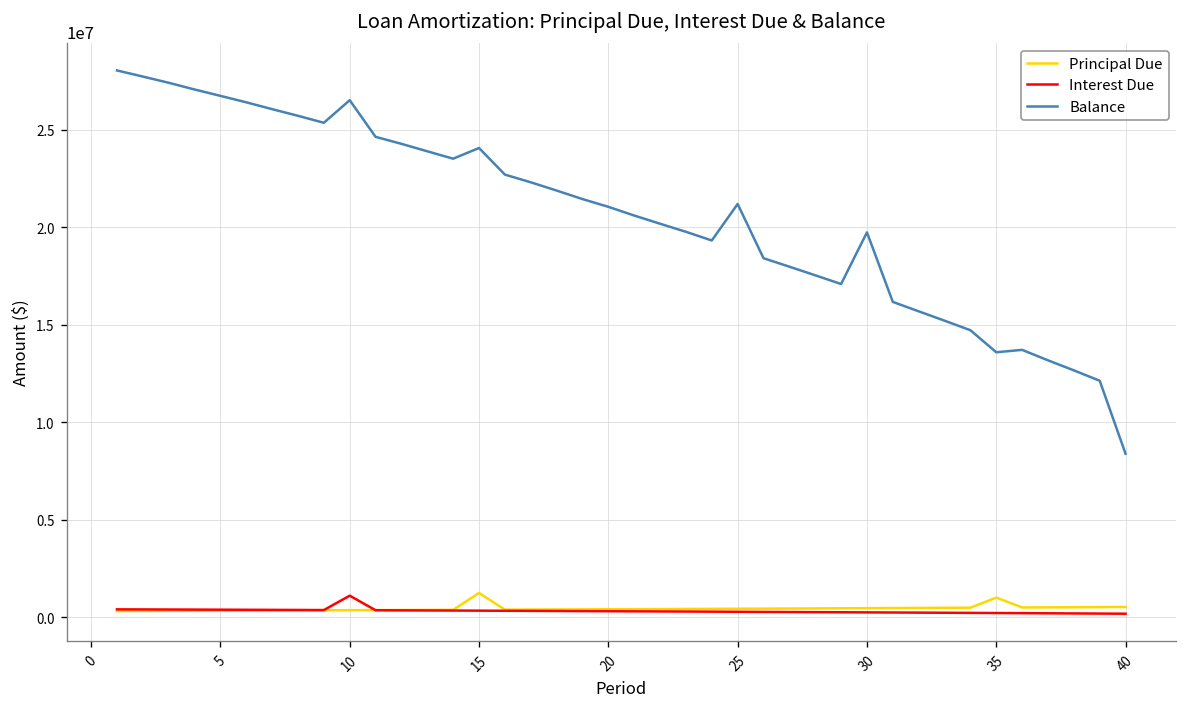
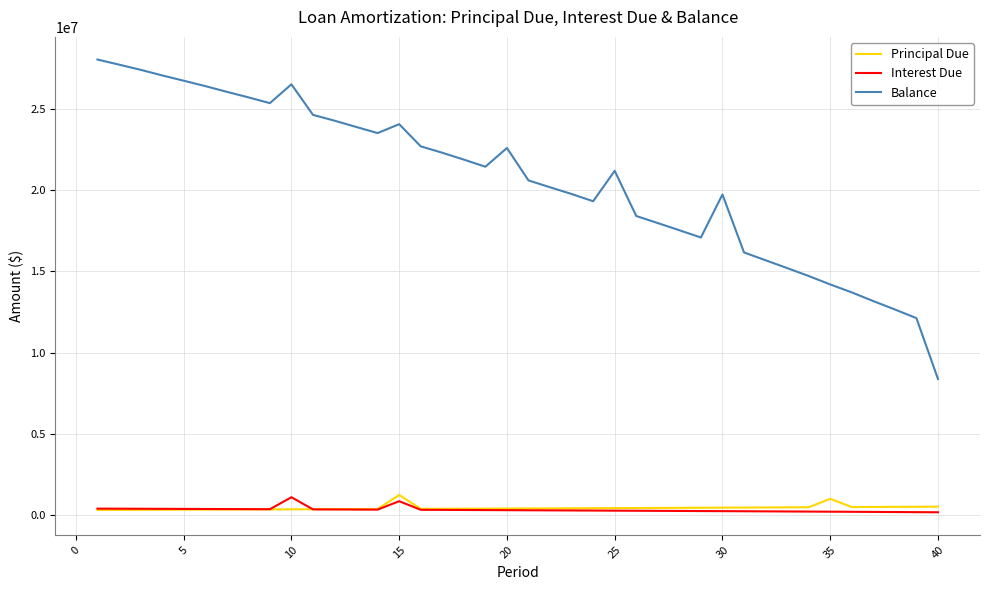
  {
    "Principal Due": {
      "10": 300000,
      "15": 1200000,
      "30": 500000,
      "35": 1000000,
      "40": 500000
    },
    "Interest Due": {
      "10": 1100000,
-     "15": 300000,
+     "15": 800000,
      "30": 200000,
      "35": 200000,
      "40": 200000
    },
    "Balance": {
      "5": 26700000,
      "10": 26500000,
      "15": 24100000,
-     "20": 21000000,
+     "20": 22600000,
      "25": 21200000,
      "30": 19700000,
-     "35": 13600000,
+     "35": 14200000,
      "40": 8400000
    }
  }
